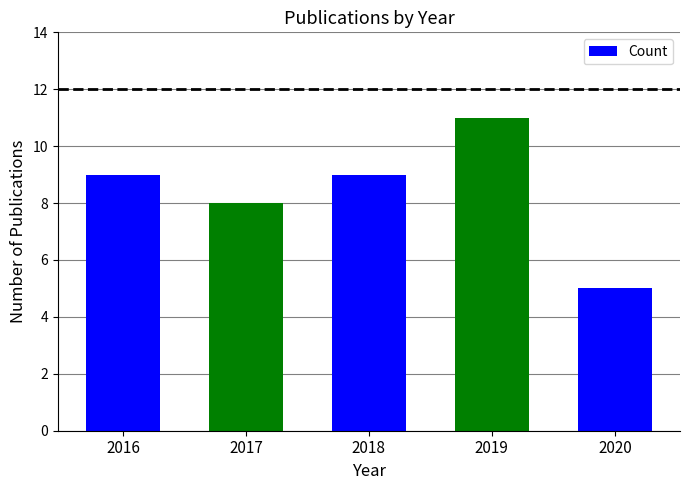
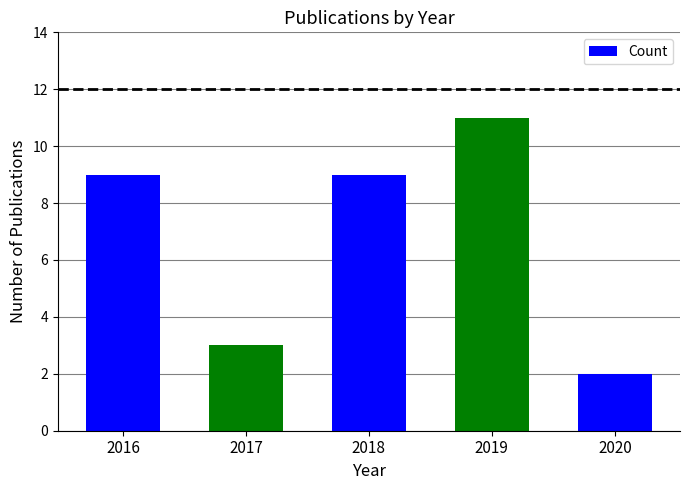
  {
    "2016": 9,
-   "2017": 8,
+   "2017": 3,
    "2018": 9,
    "2019": 11,
-   "2020": 5
+   "2020": 2
  }
